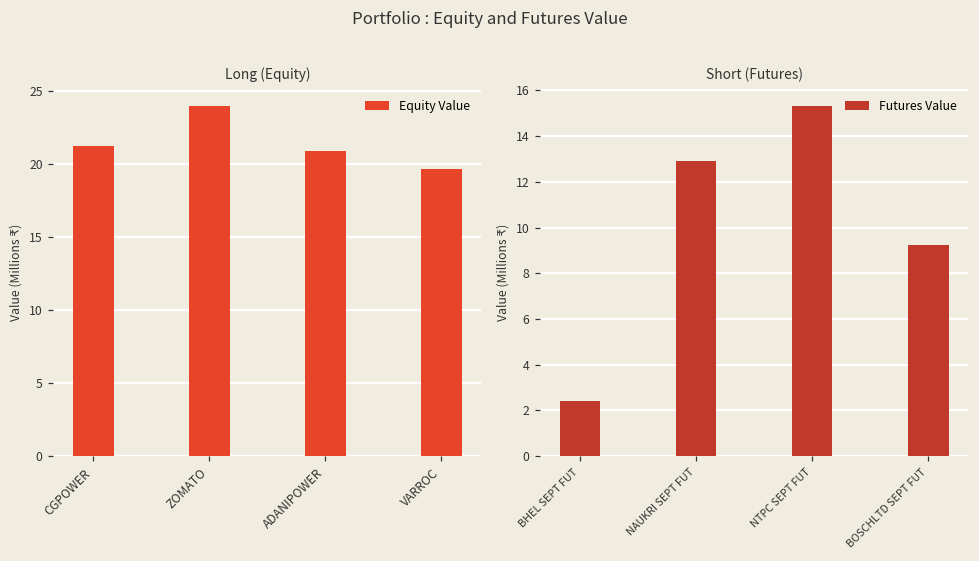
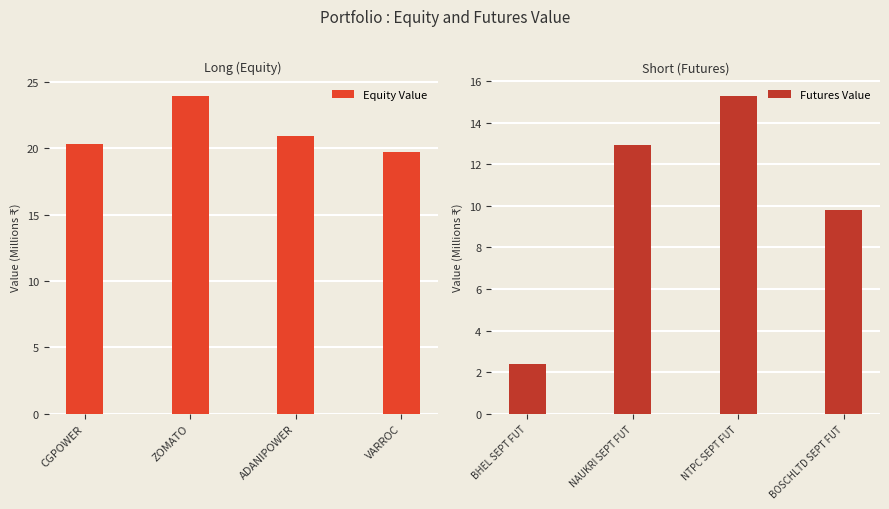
  {
    "Long (Equity)": {
-     "CGPOWER": 21.2,
+     "CGPOWER": 20.3,
      "ZOMATO": 24.0,
      "ADANIPOWER": 20.9,
      "VARROC": 19.7
    },
    "Short (Futures)": {
      "BHEL SEPT FUT": 2.4,
      "NAUKRI SEPT FUT": 12.9,
      "NTPC SEPT FUT": 15.3,
-     "BOSCHLTD SEPT FUT": 9.2
+     "BOSCHLTD SEPT FUT": 9.8
    }
  }
